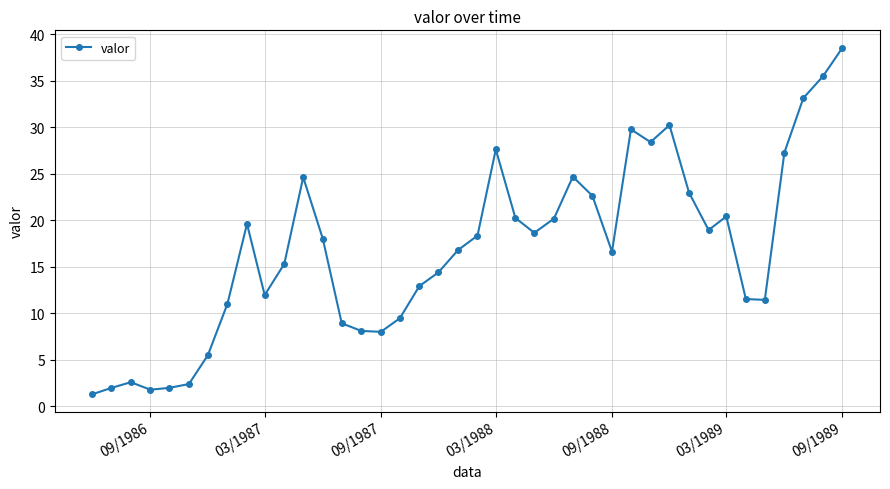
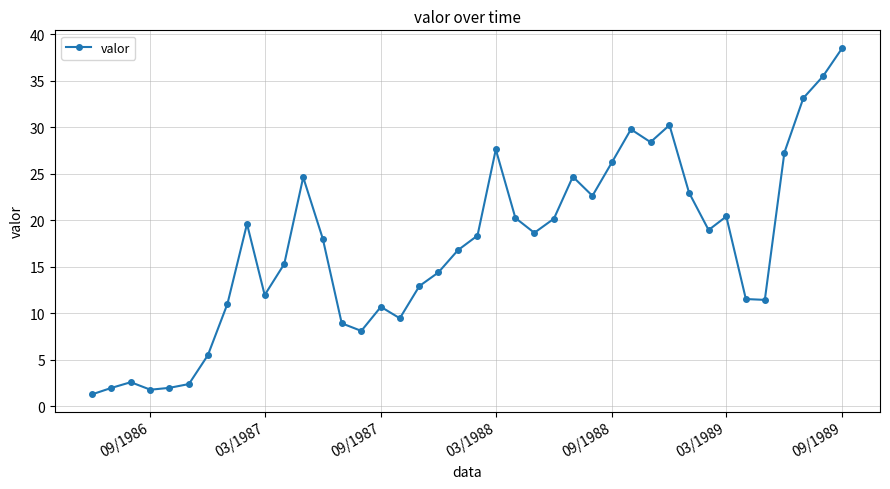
  {
    "09/1986": 2,
    "03/1987": 12,
-   "09/1987": 8,
+   "09/1987": 11,
    "03/1988": 28,
-   "09/1988": 17,
+   "09/1988": 26,
    "03/1989": 20,
    "09/1989": 39
  }
